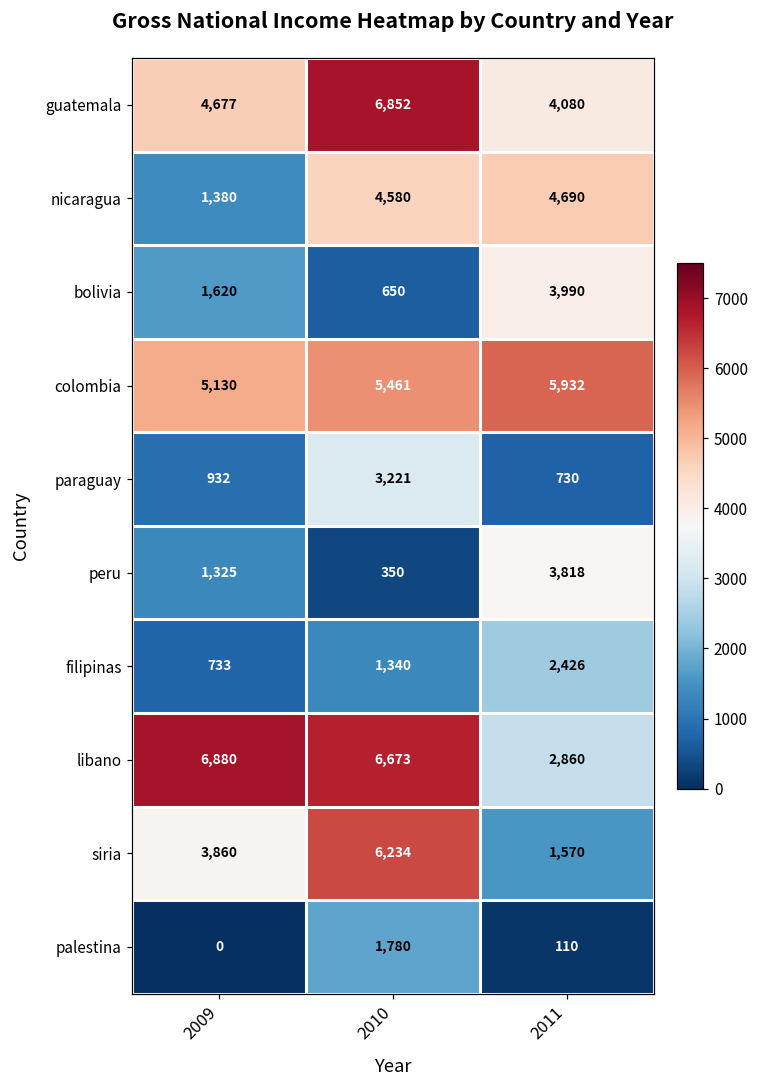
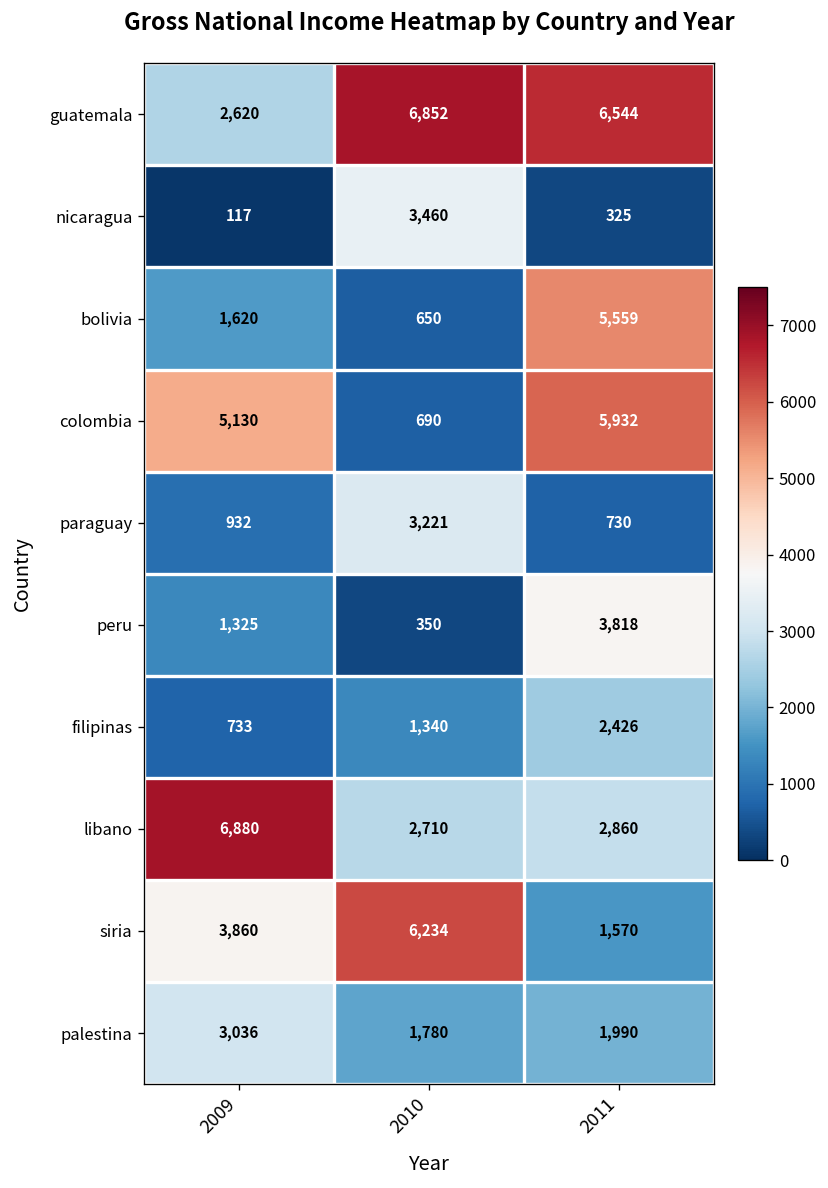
  {
    "guatemala": {
-     "2009": "4,677",
+     "2009": "2,620",
      "2010": "6,852",
-     "2011": "4,080"
+     "2011": "6,544"
    },
    "nicaragua": {
-     "2009": "1,380",
-     "2010": "4,580",
-     "2011": "4,690"
+     "2009": "117",
+     "2010": "3,460",
+     "2011": "325"
    },
    "bolivia": {
      "2009": "1,620",
      "2010": "650",
-     "2011": "3,990"
+     "2011": "5,559"
    },
    "colombia": {
      "2009": "5,130",
-     "2010": "5,461",
+     "2010": "690",
      "2011": "5,932"
    },
    "paraguay": {
      "2009": "932",
      "2010": "3,221",
      "2011": "730"
    },
    "peru": {
      "2009": "1,325",
      "2010": "350",
      "2011": "3,818"
    },
    "filipinas": {
      "2009": "733",
      "2010": "1,340",
      "2011": "2,426"
    },
    "libano": {
      "2009": "6,880",
-     "2010": "6,673",
+     "2010": "2,710",
      "2011": "2,860"
    },
    "siria": {
      "2009": "3,860",
      "2010": "6,234",
      "2011": "1,570"
    },
    "palestina": {
-     "2009": "0",
+     "2009": "3,036",
      "2010": "1,780",
-     "2011": "110"
+     "2011": "1,990"
    }
  }
